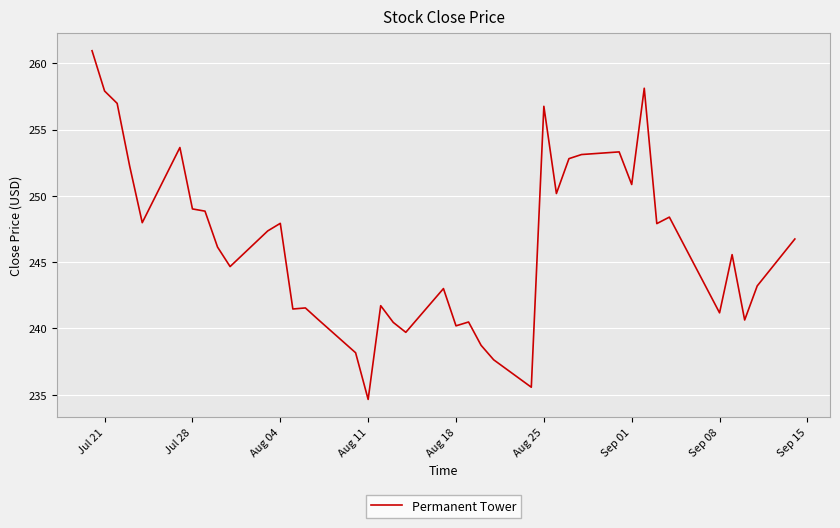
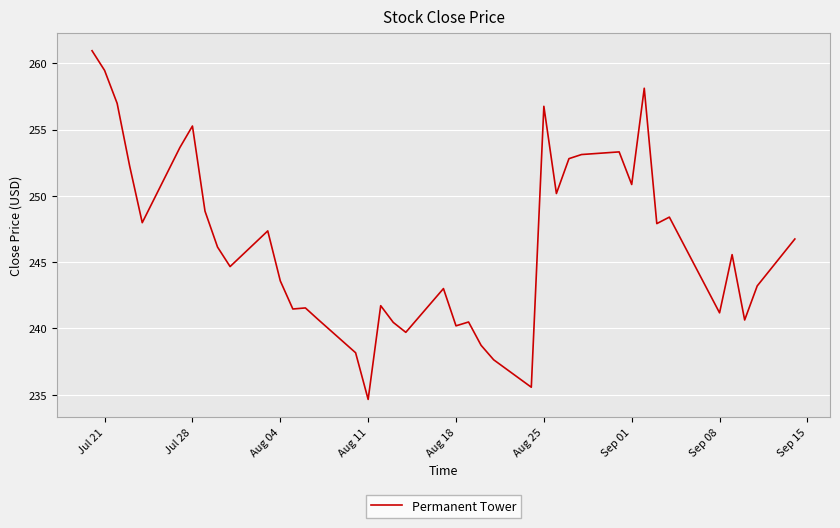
  {
-   "Jul 21": 257.9,
-   "Jul 28": 249.0,
-   "Aug 04": 247.9,
+   "Jul 21": 259.5,
+   "Jul 28": 255.3,
+   "Aug 04": 243.6,
    "Aug 11": 234.6,
    "Aug 18": 240.2,
    "Aug 25": 256.8,
    "Sep 01": 250.9,
    "Sep 08": 241.2
  }
